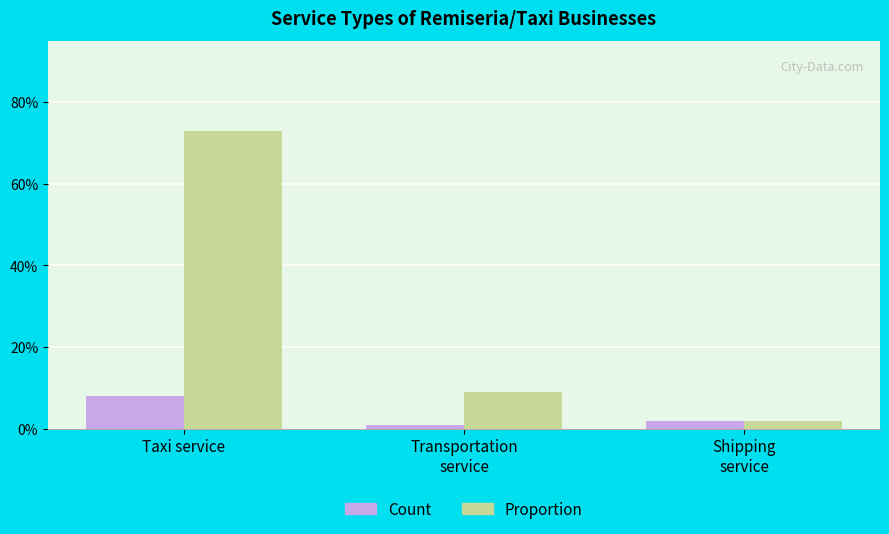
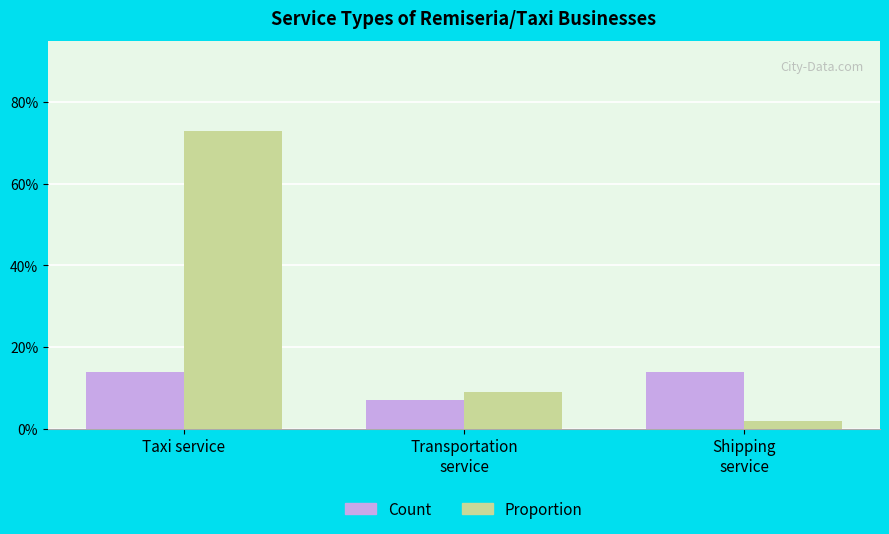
  {
    "Count": {
-     "Taxi service": "8%",
-     "Transportation service": "1%",
-     "Shipping service": "2%"
+     "Taxi service": "14%",
+     "Transportation service": "7%",
+     "Shipping service": "14%"
    },
    "Proportion": {
      "Taxi service": "73%",
      "Transportation service": "9%",
      "Shipping service": "2%"
    }
  }
